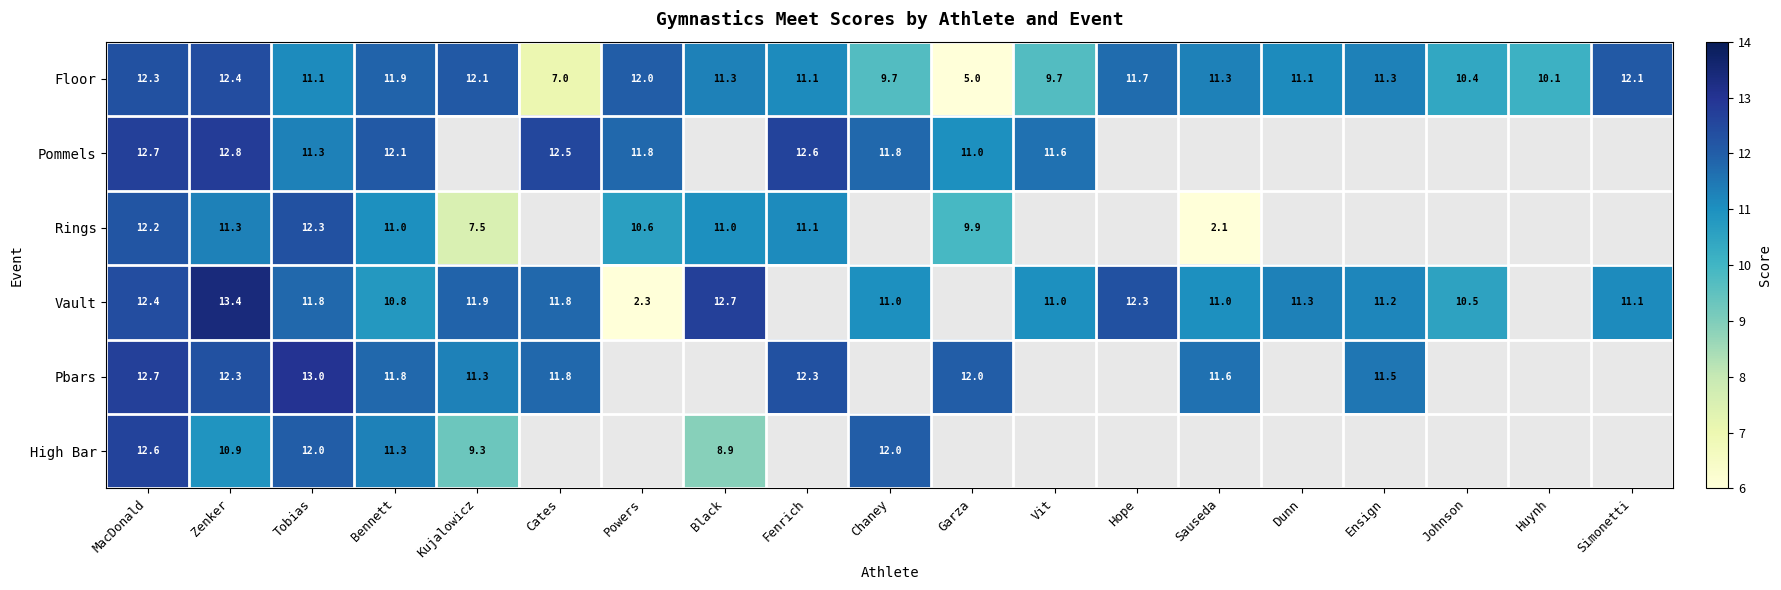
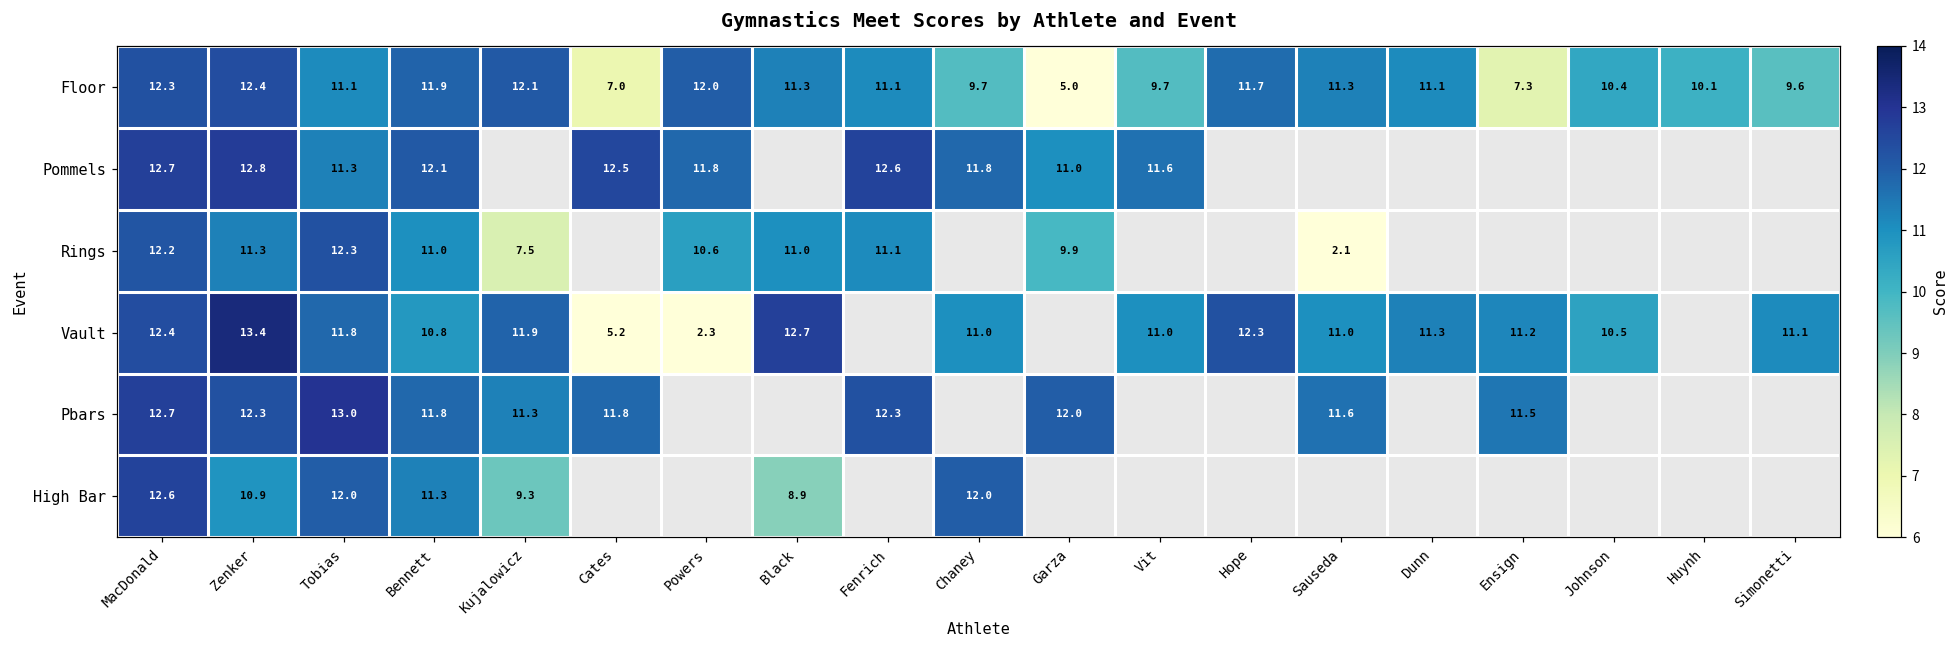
  {
    "Floor": {
      "MacDonald": 12.3,
      "Zenker": 12.4,
      "Tobias": 11.1,
      "Bennett": 11.9,
      "Kujalowicz": 12.1,
      "Cates": 7.0,
      "Powers": 12.0,
      "Black": 11.3,
      "Fenrich": 11.1,
      "Chaney": 9.7,
      "Garza": 5.0,
      "Vit": 9.7,
      "Hope": 11.7,
      "Sauseda": 11.3,
      "Dunn": 11.1,
-     "Ensign": 11.3,
+     "Ensign": 7.3,
      "Johnson": 10.4,
      "Huynh": 10.1,
-     "Simonetti": 12.1
+     "Simonetti": 9.6
    },
    "Pommels": {
      "MacDonald": 12.7,
      "Zenker": 12.8,
      "Tobias": 11.3,
      "Bennett": 12.1,
      "Cates": 12.5,
      "Powers": 11.8,
      "Fenrich": 12.6,
      "Chaney": 11.8,
      "Garza": 11.0,
      "Vit": 11.6
    },
    "Rings": {
      "MacDonald": 12.2,
      "Zenker": 11.3,
      "Tobias": 12.3,
      "Bennett": 11.0,
      "Kujalowicz": 7.5,
      "Powers": 10.6,
      "Black": 11.0,
      "Fenrich": 11.1,
      "Garza": 9.9,
      "Sauseda": 2.1
    },
    "Vault": {
      "MacDonald": 12.4,
      "Zenker": 13.4,
      "Tobias": 11.8,
      "Bennett": 10.8,
      "Kujalowicz": 11.9,
-     "Cates": 11.8,
+     "Cates": 5.2,
      "Powers": 2.3,
      "Black": 12.7,
      "Chaney": 11.0,
      "Vit": 11.0,
      "Hope": 12.3,
      "Sauseda": 11.0,
      "Dunn": 11.3,
      "Ensign": 11.2,
      "Johnson": 10.5,
      "Simonetti": 11.1
    },
    "Pbars": {
      "MacDonald": 12.7,
      "Zenker": 12.3,
      "Tobias": 13.0,
      "Bennett": 11.8,
      "Kujalowicz": 11.3,
      "Cates": 11.8,
      "Fenrich": 12.3,
      "Garza": 12.0,
      "Sauseda": 11.6,
      "Ensign": 11.5
    },
    "High Bar": {
      "MacDonald": 12.6,
      "Zenker": 10.9,
      "Tobias": 12.0,
      "Bennett": 11.3,
      "Kujalowicz": 9.3,
      "Black": 8.9,
      "Chaney": 12.0
    }
  }
